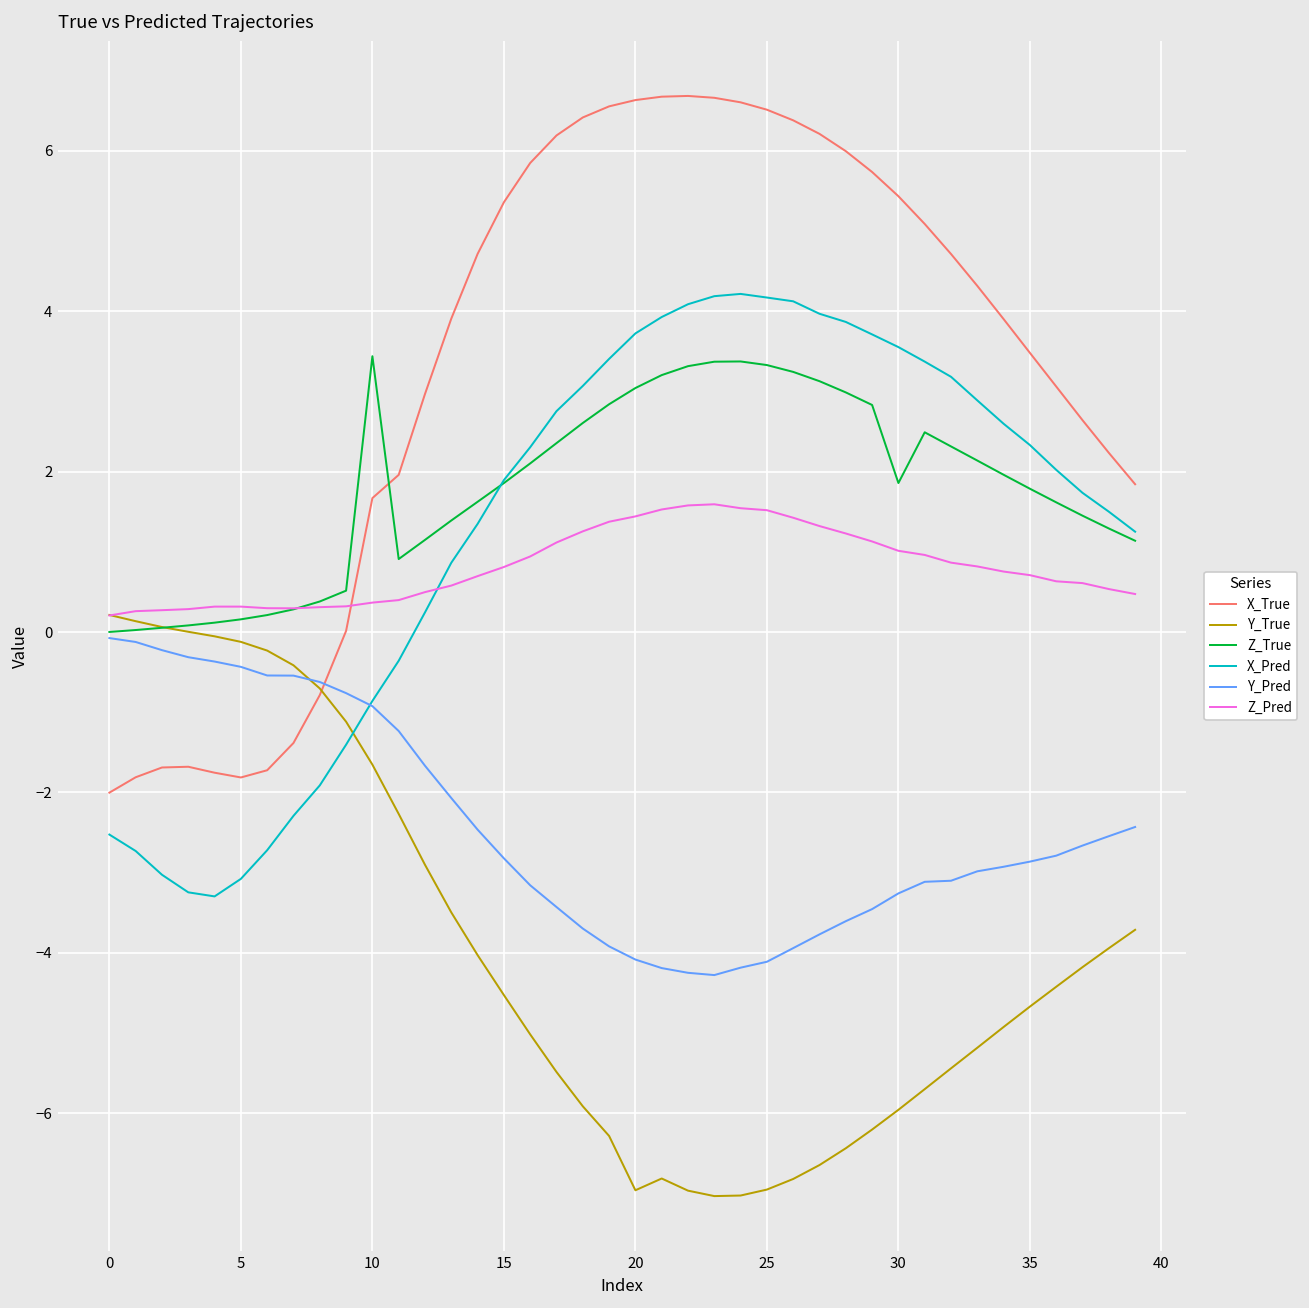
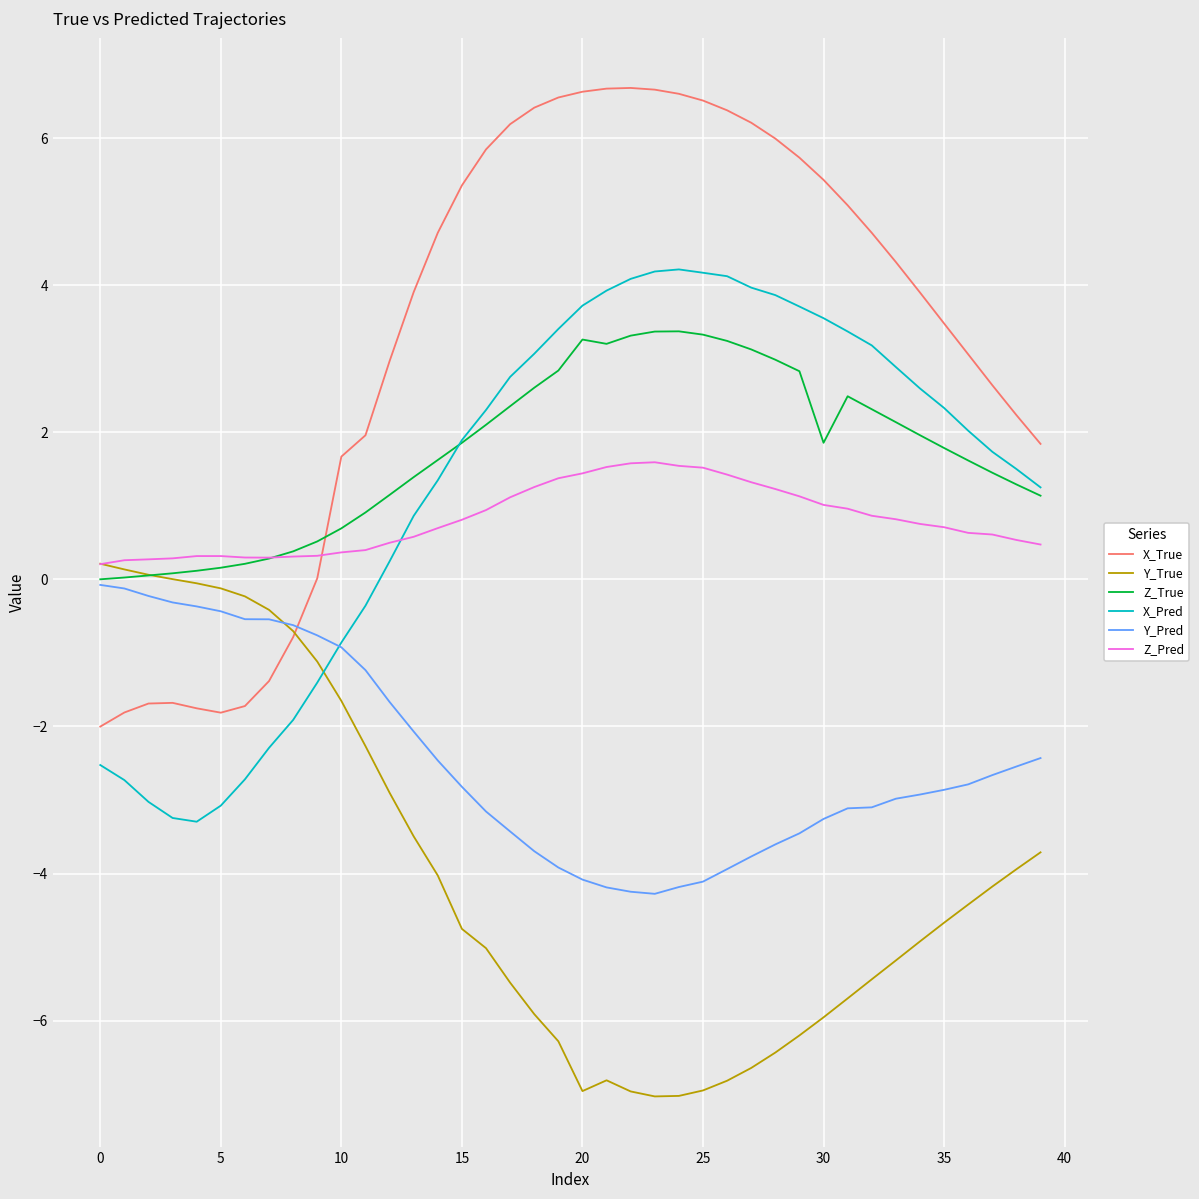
  {
    "X_True": {
      "0": -2.0,
      "5": -1.8,
      "10": 1.7,
      "15": 5.4,
      "20": 6.6,
      "25": 6.5,
      "30": 5.4,
      "35": 3.5
    },
    "Y_True": {
      "5": -0.1,
      "10": -1.7,
-     "15": -4.5,
+     "15": -4.8,
      "20": -7.0,
      "25": -6.9,
      "30": -6.0,
      "35": -4.7
    },
    "Z_True": {
      "0": 0.0,
      "5": 0.2,
-     "10": 3.4,
-     "20": 3.0,
+     "10": 0.7,
+     "20": 3.3,
      "25": 3.3,
      "30": 1.9,
      "35": 1.8
    },
    "X_Pred": {
      "0": -2.5,
      "5": -3.1,
      "10": -0.9,
      "20": 3.7,
      "25": 4.2,
      "30": 3.6,
      "35": 2.3
    },
    "Y_Pred": {
      "0": -0.1,
      "5": -0.4,
      "10": -0.9,
      "15": -2.8,
      "20": -4.1,
      "25": -4.1,
      "30": -3.3,
      "35": -2.9
    },
    "Z_Pred": {
      "5": 0.3,
      "10": 0.4,
      "15": 0.8,
      "20": 1.4,
      "25": 1.5,
      "30": 1.0,
      "35": 0.7
    }
  }
